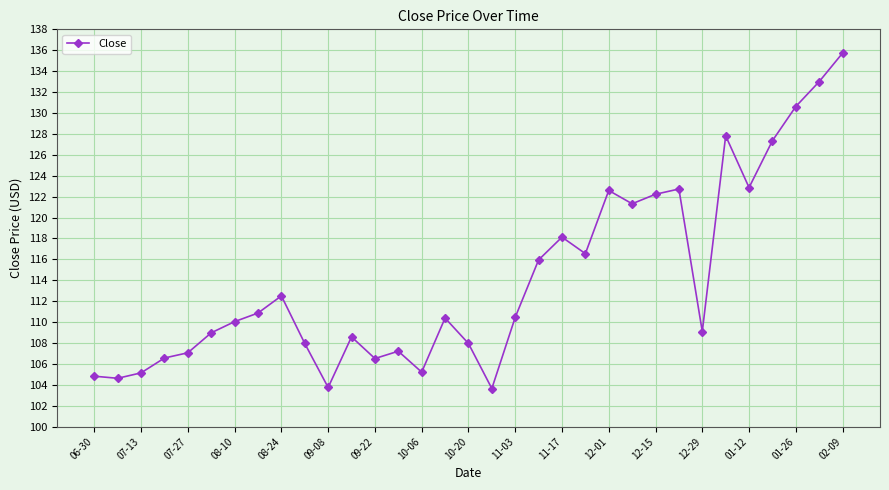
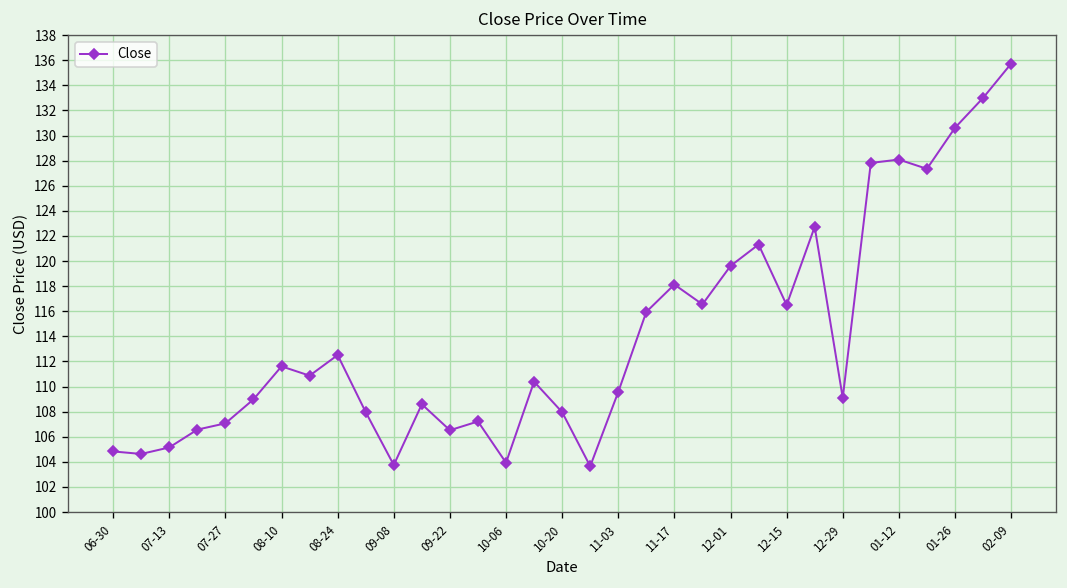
  {
    "06-30": 104.8,
    "07-13": 105.2,
    "07-27": 107.1,
-   "08-10": 110.1,
+   "08-10": 111.6,
    "08-24": 112.5,
    "09-08": 103.8,
    "09-22": 106.5,
-   "10-06": 105.2,
+   "10-06": 103.9,
    "10-20": 108.0,
-   "11-03": 110.5,
+   "11-03": 109.6,
    "11-17": 118.1,
-   "12-01": 122.6,
-   "12-15": 122.2,
+   "12-01": 119.6,
+   "12-15": 116.5,
    "12-29": 109.1,
-   "01-12": 122.9,
+   "01-12": 128.1,
    "01-26": 130.6,
    "02-09": 135.7
  }
